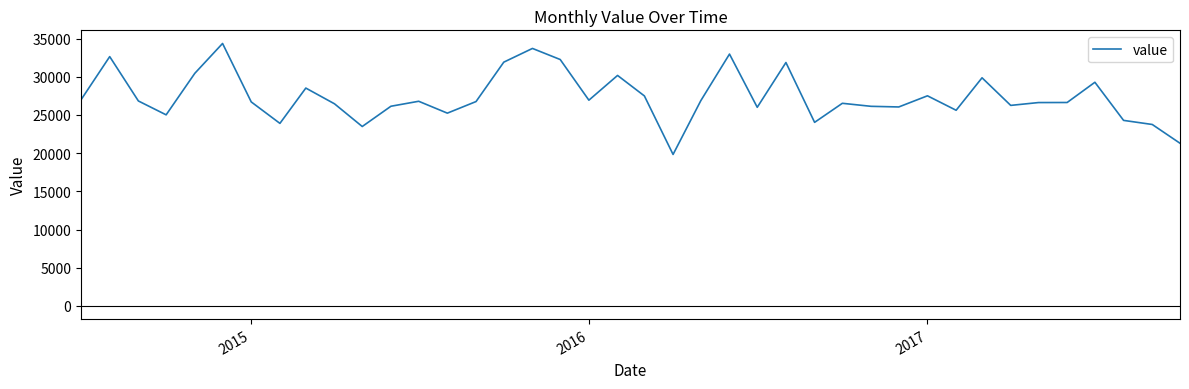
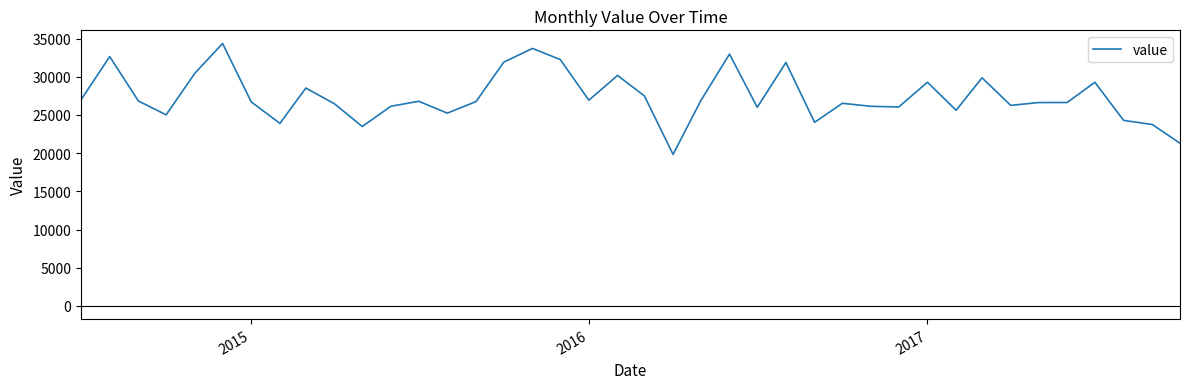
  {
    "2015": 27000,
    "2016": 27000,
-   "2017": 28000
+   "2017": 29000
  }
